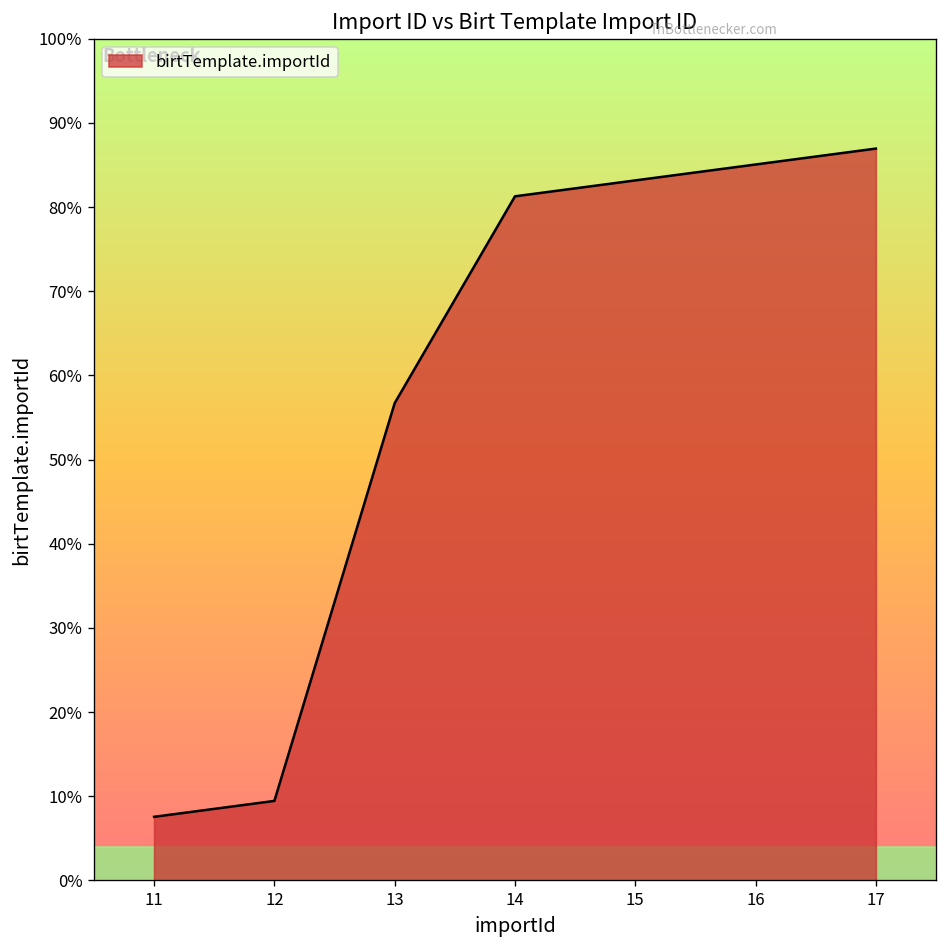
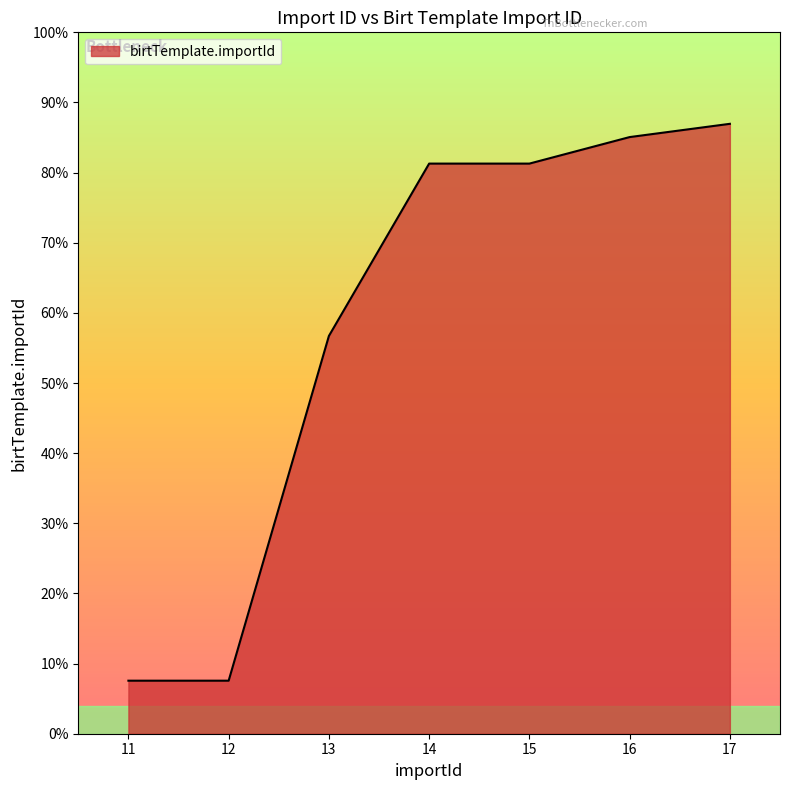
  {
    "11": "8%",
-   "12": "9%",
+   "12": "8%",
    "13": "57%",
    "14": "81%",
-   "15": "83%",
+   "15": "81%",
    "16": "85%",
    "17": "87%"
  }
